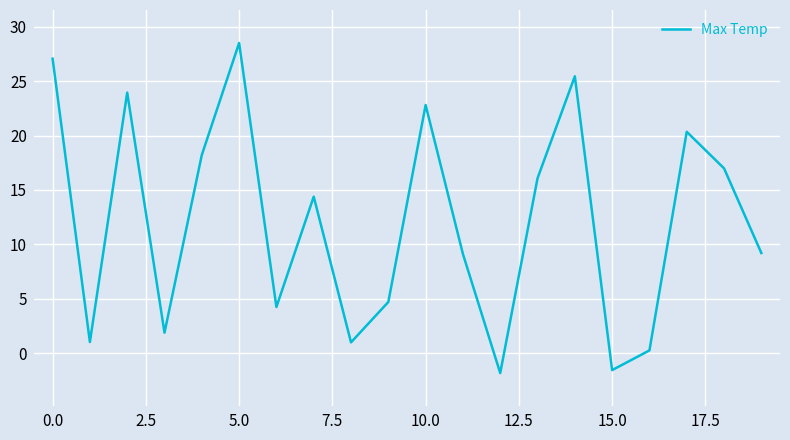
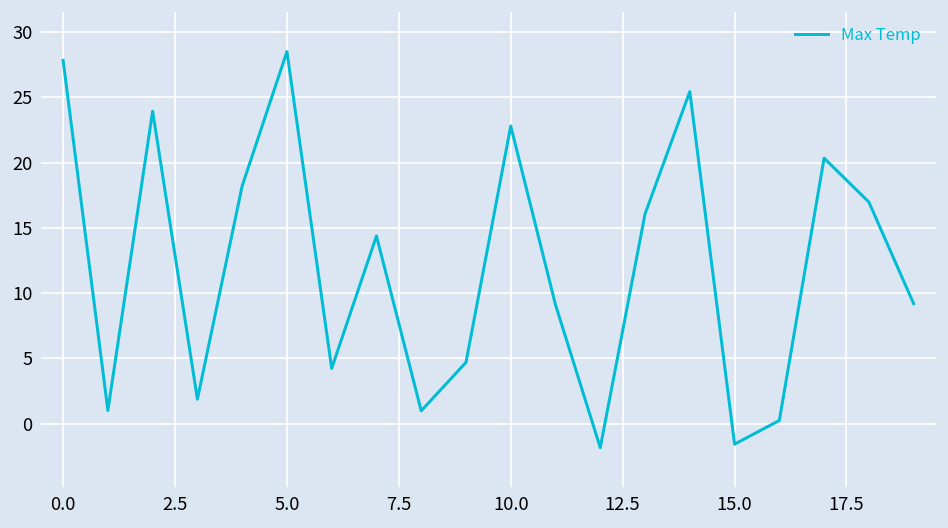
  {
-   "0.0": 27.1,
+   "0.0": 27.8,
    "5.0": 28.5,
    "10.0": 22.8,
    "15.0": -1.6
  }
